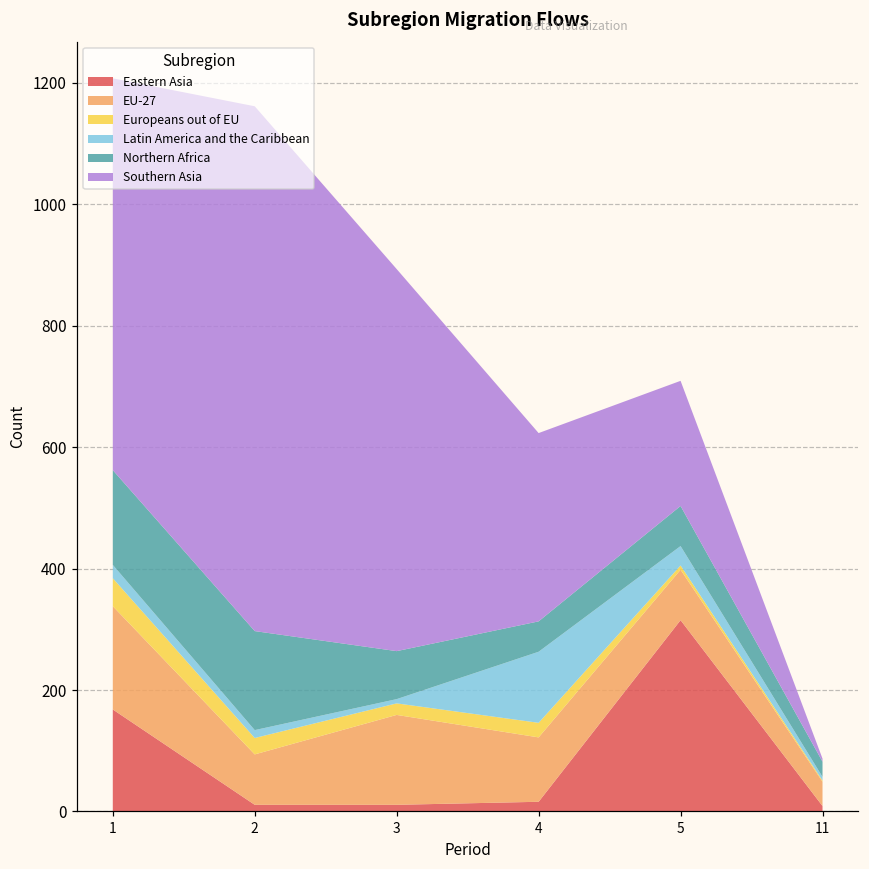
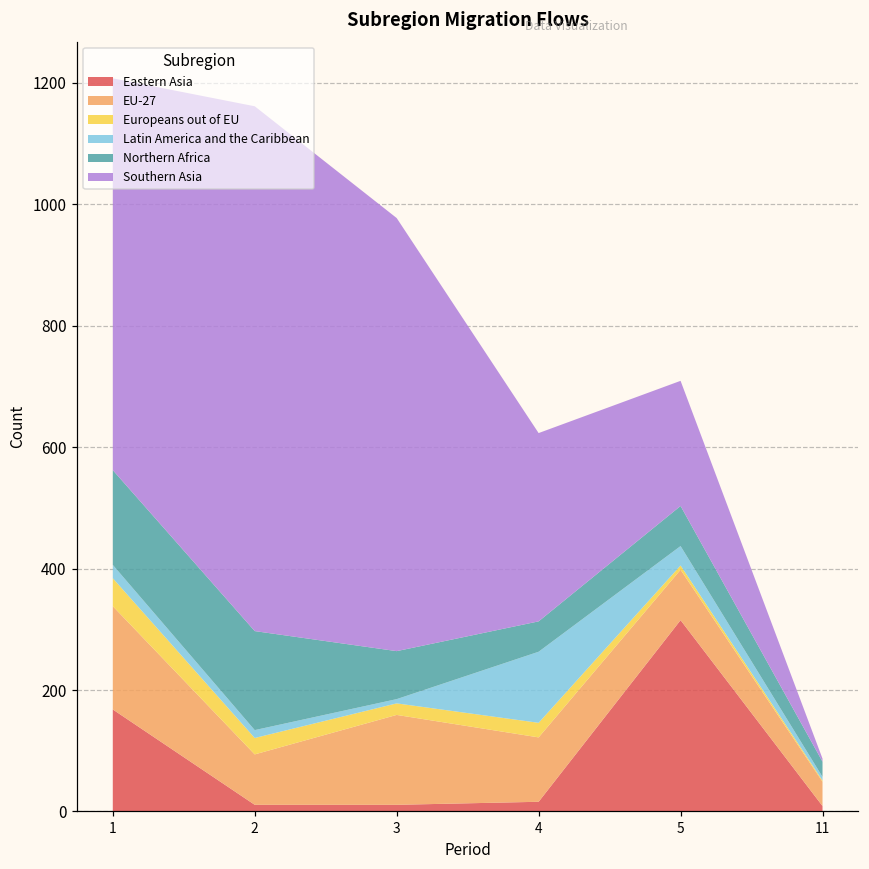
  {
    "Eastern Asia": {
      "1": 170,
      "2": 10,
      "3": 10,
      "4": 20,
      "5": 320,
      "11": 10
    },
    "Latin America and the Caribbean": {
      "1": 20,
      "2": 10,
      "3": 10,
      "4": 120,
      "5": 30,
      "11": 10
    },
    "Northern Africa": {
      "1": 160,
      "2": 160,
      "3": 80,
      "4": 50,
      "5": 70,
      "11": 30
    },
    "Southern Asia": {
-     "3": 630,
+     "3": 710,
      "4": 310,
      "5": 210,
      "11": 10
    }
  }
